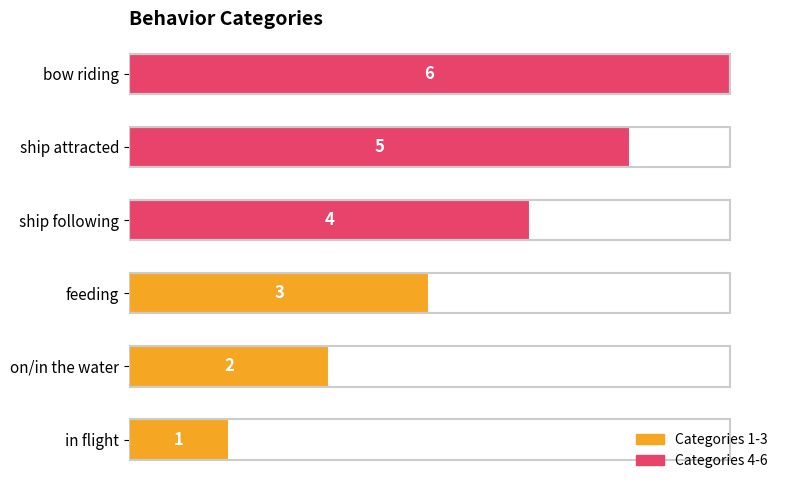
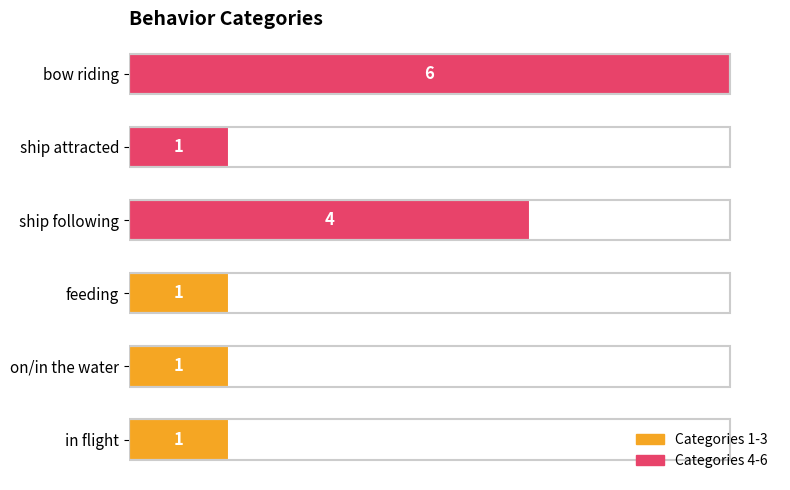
  {
    "bow riding": 6,
-   "ship attracted": 5,
+   "ship attracted": 1,
    "ship following": 4,
-   "feeding": 3,
-   "on/in the water": 2,
+   "feeding": 1,
+   "on/in the water": 1,
    "in flight": 1
  }
